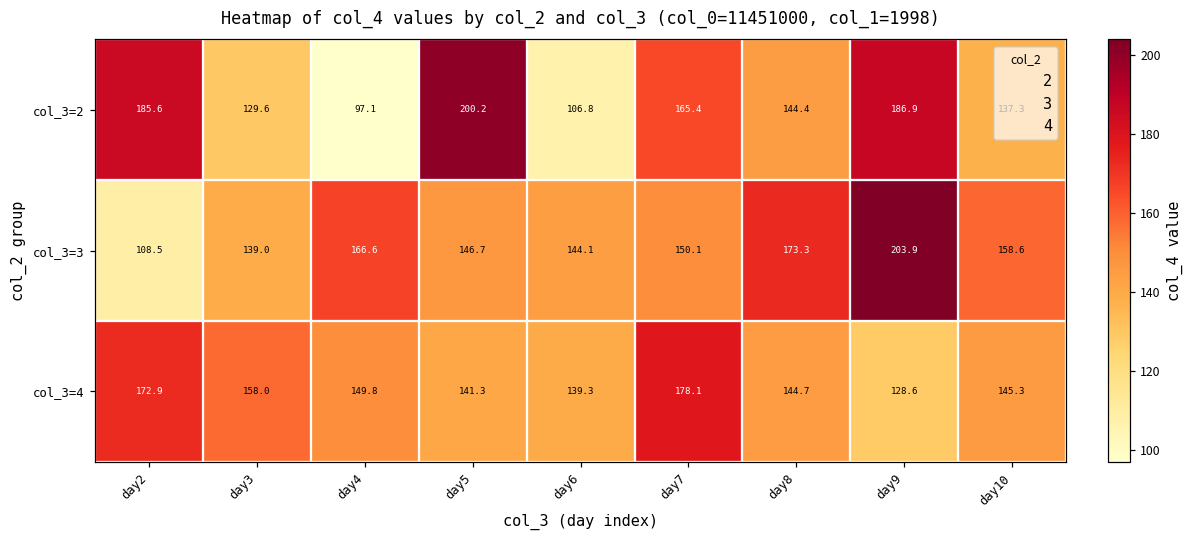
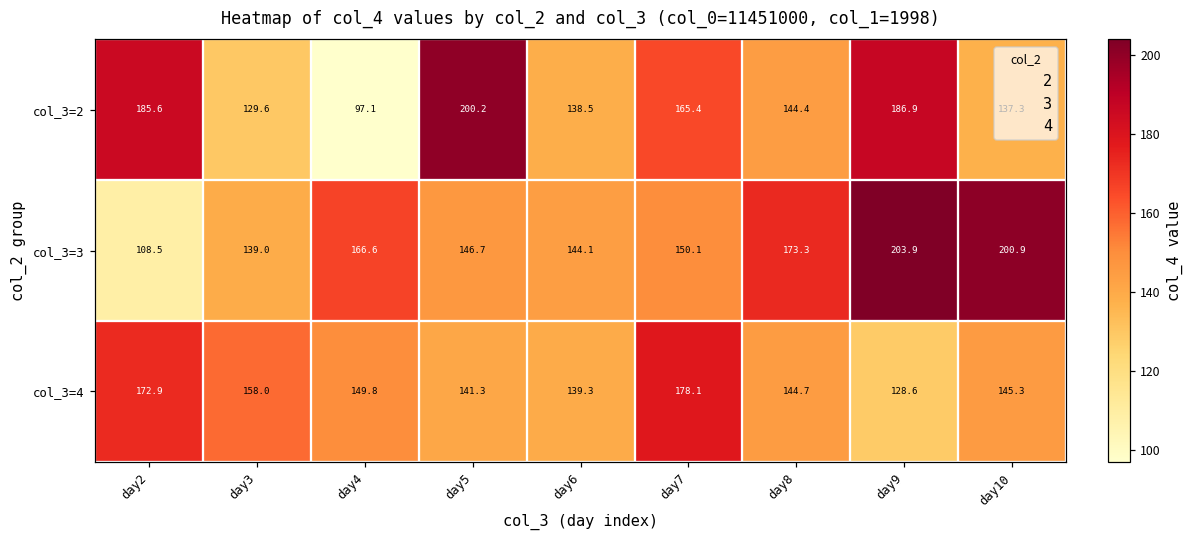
  {
    "col_3=2": {
      "day2": 185.6,
      "day3": 129.6,
      "day4": 97.1,
      "day5": 200.2,
-     "day6": 106.8,
+     "day6": 138.5,
      "day7": 165.4,
      "day8": 144.4,
      "day9": 186.9
    },
    "col_3=3": {
      "day2": 108.5,
      "day3": 139.0,
      "day4": 166.6,
      "day5": 146.7,
      "day6": 144.1,
      "day7": 150.1,
      "day8": 173.3,
      "day9": 203.9,
-     "day10": 158.6
+     "day10": 200.9
    },
    "col_3=4": {
      "day2": 172.9,
      "day3": 158.0,
      "day4": 149.8,
      "day5": 141.3,
      "day6": 139.3,
      "day7": 178.1,
      "day8": 144.7,
      "day9": 128.6,
      "day10": 145.3
    }
  }
